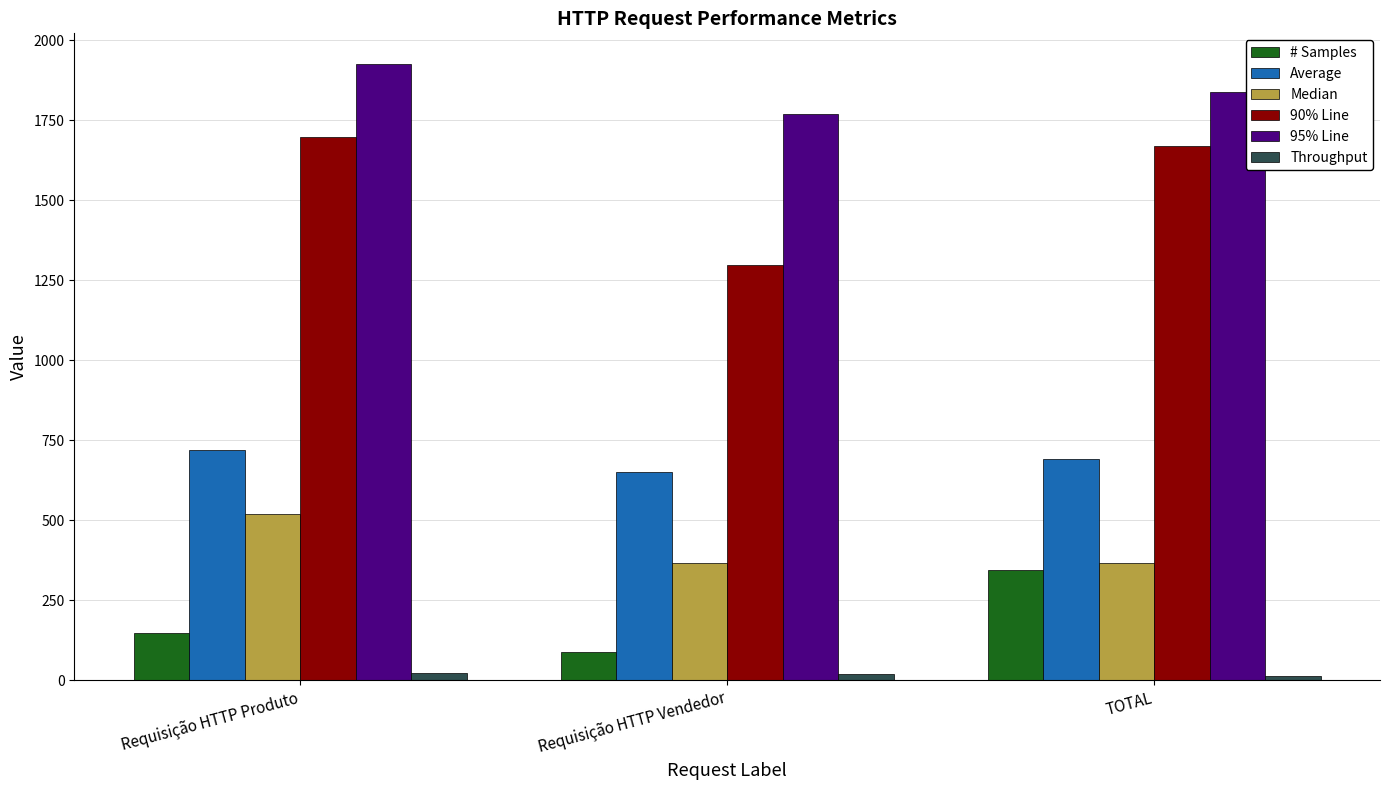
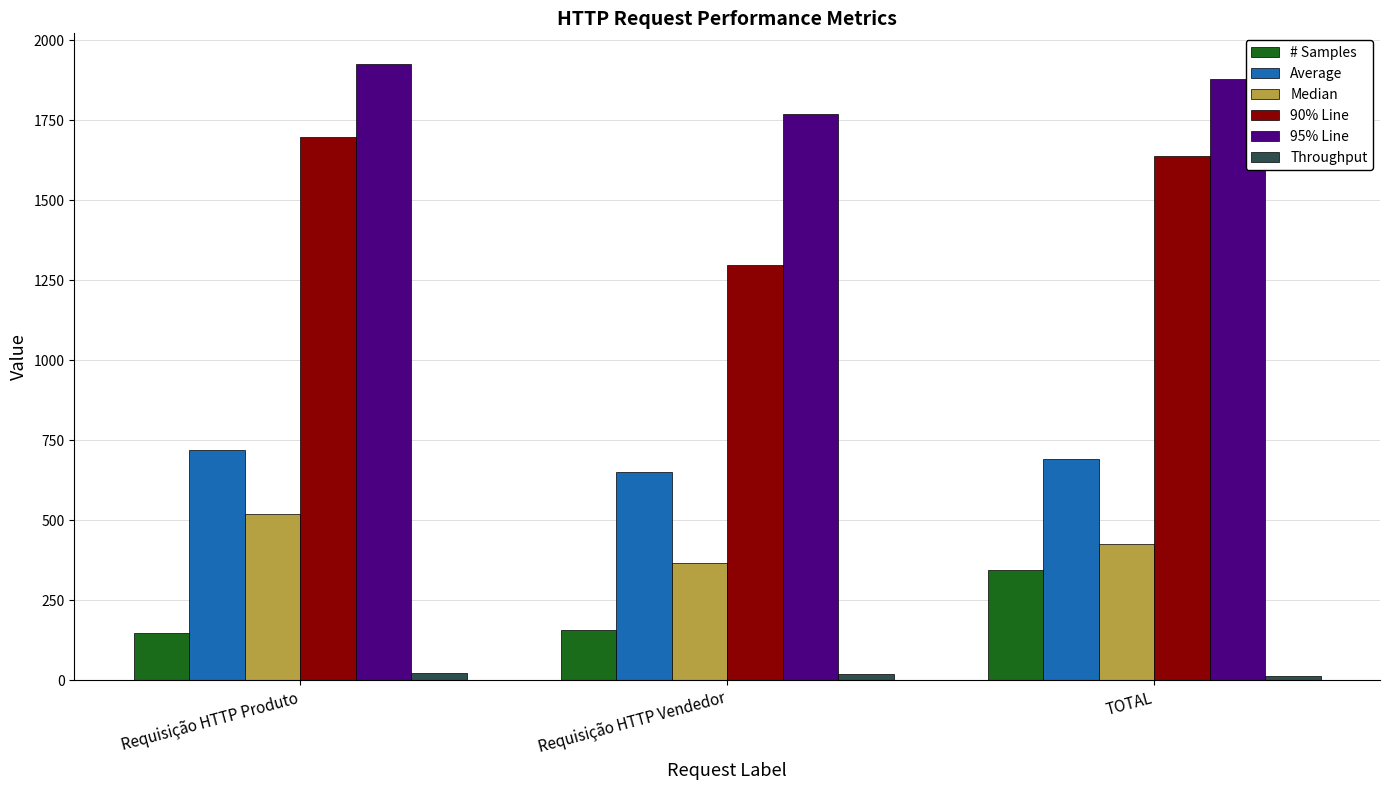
  {
    "# Samples": {
      "Requisição HTTP Produto": 150,
-     "Requisição HTTP Vendedor": 90,
+     "Requisição HTTP Vendedor": 160,
      "TOTAL": 350
    },
    "Average": {
      "Requisição HTTP Produto": 720,
      "Requisição HTTP Vendedor": 650,
      "TOTAL": 690
    },
    "Median": {
      "Requisição HTTP Produto": 520,
      "Requisição HTTP Vendedor": 370,
-     "TOTAL": 370
+     "TOTAL": 430
    },
    "90% Line": {
      "Requisição HTTP Produto": 1700,
      "Requisição HTTP Vendedor": 1300,
-     "TOTAL": 1670
+     "TOTAL": 1640
    },
    "95% Line": {
      "Requisição HTTP Produto": 1930,
      "Requisição HTTP Vendedor": 1770,
-     "TOTAL": 1840
+     "TOTAL": 1880
    },
    "Throughput": {
      "Requisição HTTP Produto": 20,
      "Requisição HTTP Vendedor": 20,
      "TOTAL": 10
    }
  }
